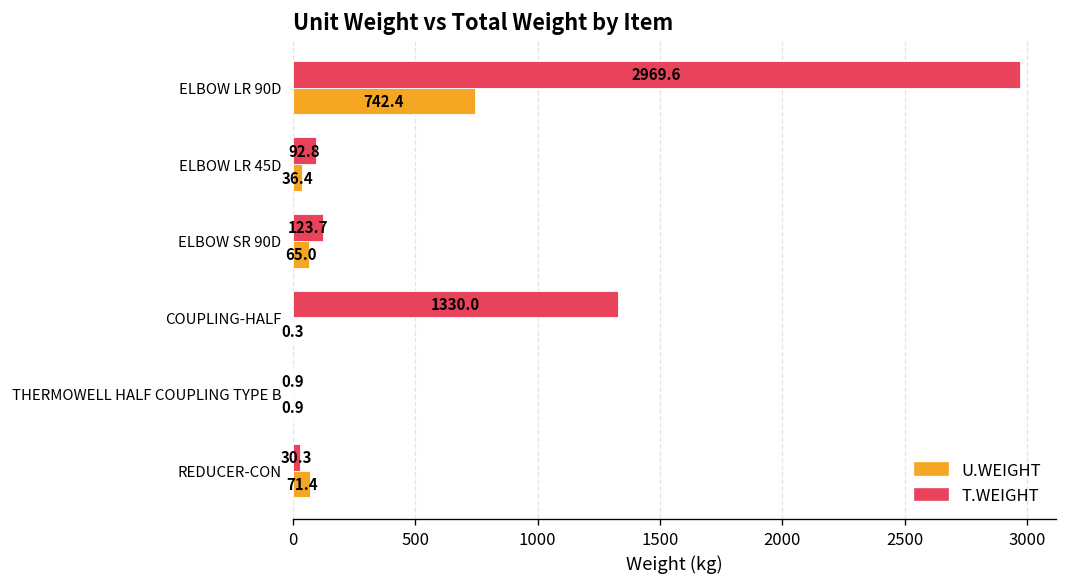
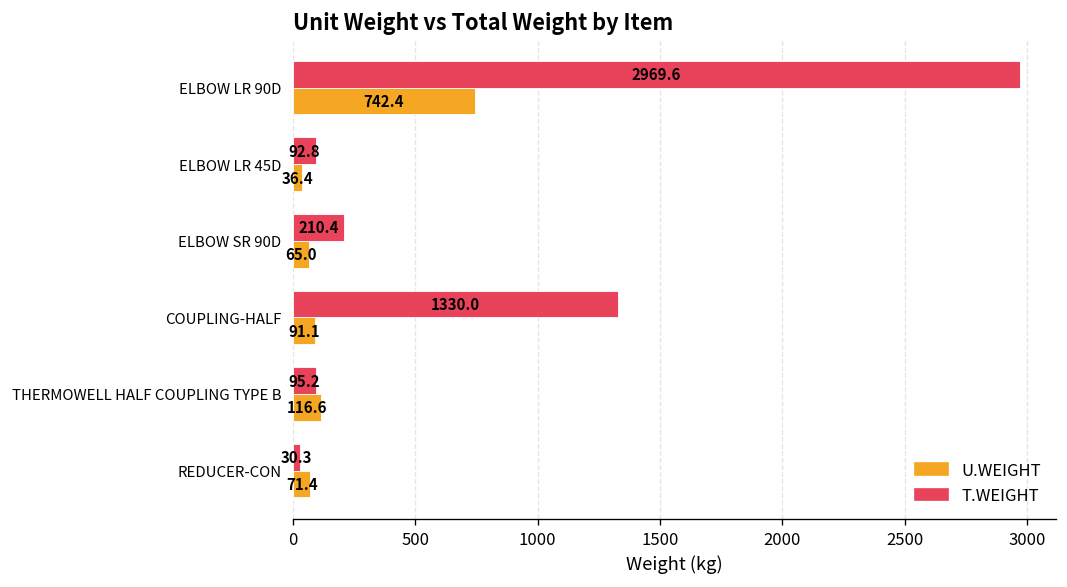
  {
    "U.WEIGHT": {
      "ELBOW LR 90D": 742.4,
      "ELBOW LR 45D": 36.4,
      "ELBOW SR 90D": 65.0,
-     "COUPLING-HALF": 0.3,
-     "THERMOWELL HALF COUPLING TYPE B": 0.9,
+     "COUPLING-HALF": 91.1,
+     "THERMOWELL HALF COUPLING TYPE B": 116.6,
      "REDUCER-CON": 71.4
    },
    "T.WEIGHT": {
      "ELBOW LR 90D": 2969.6,
      "ELBOW LR 45D": 92.8,
-     "ELBOW SR 90D": 123.7,
+     "ELBOW SR 90D": 210.4,
      "COUPLING-HALF": 1330.0,
-     "THERMOWELL HALF COUPLING TYPE B": 0.9,
+     "THERMOWELL HALF COUPLING TYPE B": 95.2,
      "REDUCER-CON": 30.3
    }
  }
